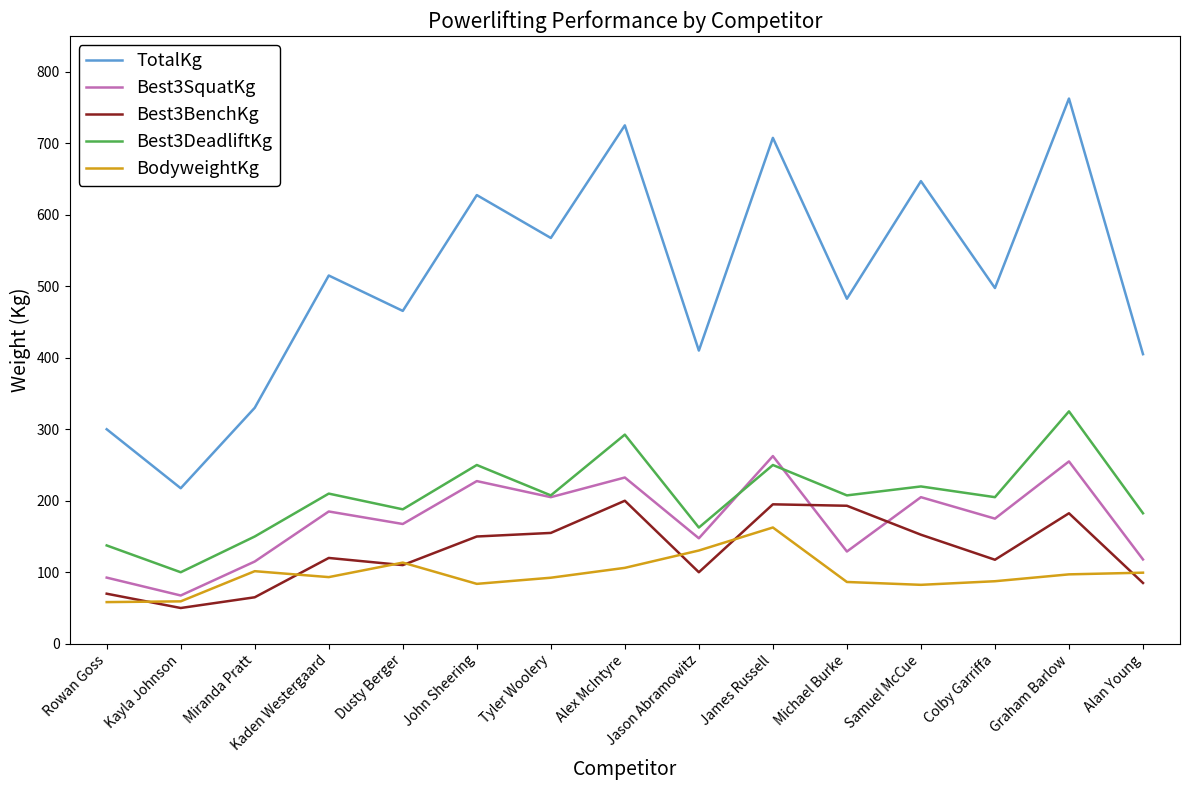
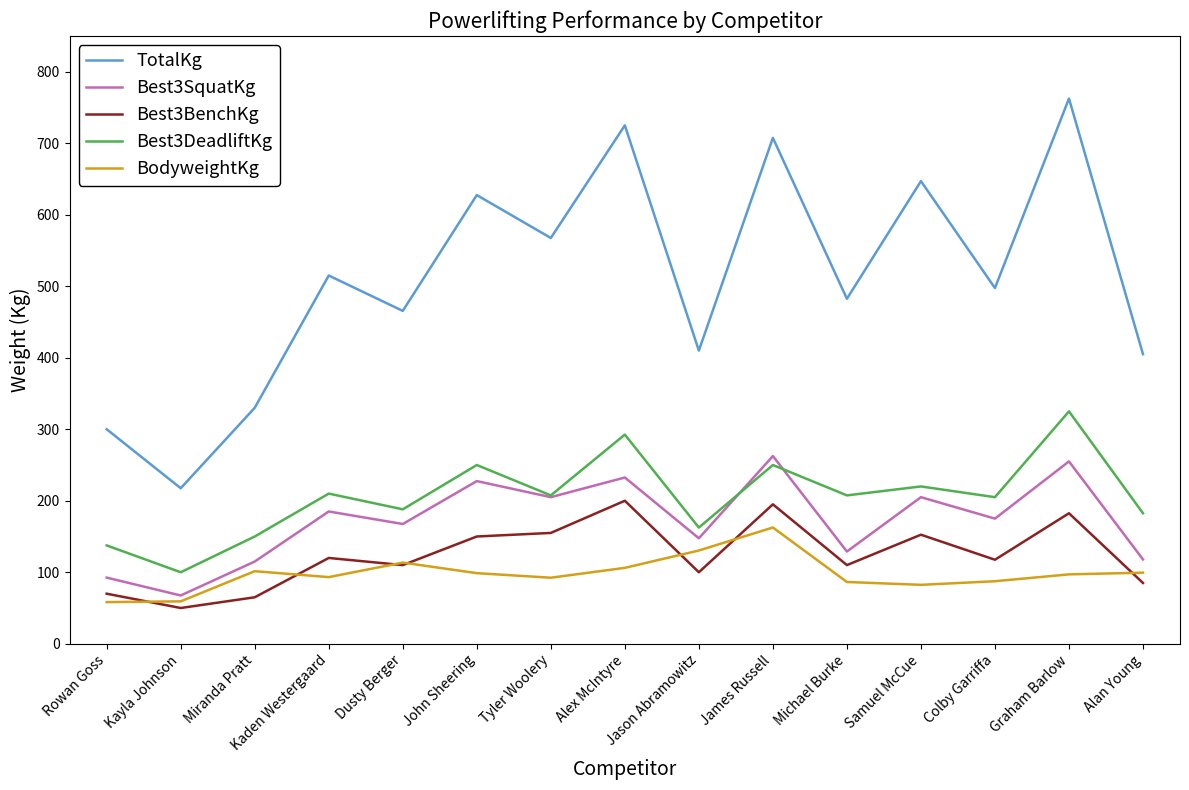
  {
    "TotalKg": {
      "Rowan Goss": 300,
      "Kayla Johnson": 220,
      "Miranda Pratt": 330,
      "Kaden Westergaard": 520,
      "Dusty Berger": 470,
      "John Sheering": 630,
      "Tyler Woolery": 570,
      "Alex McIntyre": 730,
      "Jason Abramowitz": 410,
      "James Russell": 710,
      "Michael Burke": 480,
      "Samuel McCue": 650,
      "Colby Garriffa": 500,
      "Graham Barlow": 760,
      "Alan Young": 410
    },
    "Best3SquatKg": {
      "Rowan Goss": 90,
      "Kayla Johnson": 70,
      "Miranda Pratt": 120,
      "Kaden Westergaard": 190,
      "Dusty Berger": 170,
      "John Sheering": 230,
      "Alex McIntyre": 230,
      "Jason Abramowitz": 150,
      "James Russell": 260,
      "Michael Burke": 130,
      "Samuel McCue": 210,
      "Colby Garriffa": 180,
      "Graham Barlow": 260,
      "Alan Young": 120
    },
    "Best3BenchKg": {
      "Rowan Goss": 70,
      "Kayla Johnson": 50,
      "Miranda Pratt": 70,
      "Kaden Westergaard": 120,
      "John Sheering": 150,
      "Tyler Woolery": 160,
      "Alex McIntyre": 200,
      "Jason Abramowitz": 100,
      "James Russell": 200,
-     "Michael Burke": 190,
+     "Michael Burke": 110,
      "Samuel McCue": 150,
      "Colby Garriffa": 120,
      "Graham Barlow": 180,
      "Alan Young": 90
    },
    "Best3DeadliftKg": {
      "Rowan Goss": 140,
      "Kayla Johnson": 100,
      "Miranda Pratt": 150,
      "Kaden Westergaard": 210,
      "Dusty Berger": 190,
      "John Sheering": 250,
      "Alex McIntyre": 290,
      "Jason Abramowitz": 160,
      "James Russell": 250,
      "Michael Burke": 210,
      "Samuel McCue": 220,
      "Colby Garriffa": 210,
      "Graham Barlow": 330,
      "Alan Young": 180
    },
    "BodyweightKg": {
      "Rowan Goss": 60,
      "Kayla Johnson": 60,
      "Miranda Pratt": 100,
      "Kaden Westergaard": 90,
-     "John Sheering": 80,
+     "John Sheering": 100,
      "Tyler Woolery": 90,
      "Alex McIntyre": 110,
      "Jason Abramowitz": 130,
      "James Russell": 160,
      "Michael Burke": 90,
      "Samuel McCue": 80,
      "Colby Garriffa": 90,
      "Graham Barlow": 100,
      "Alan Young": 100
    }
  }
